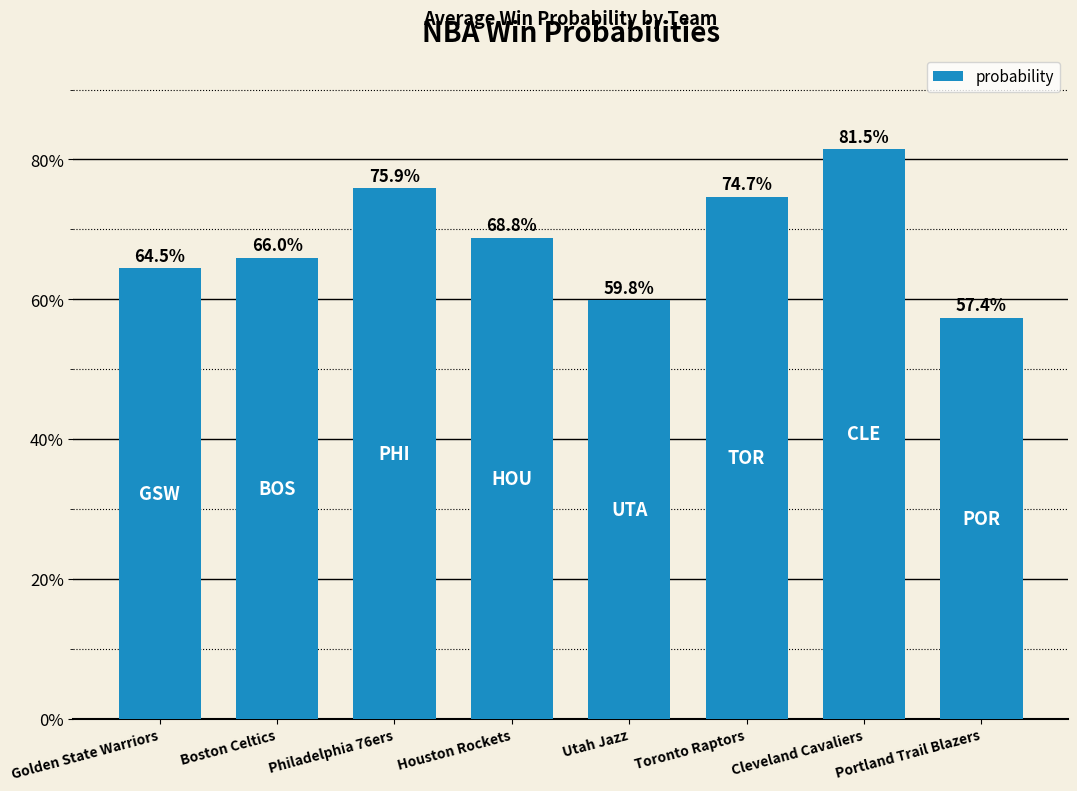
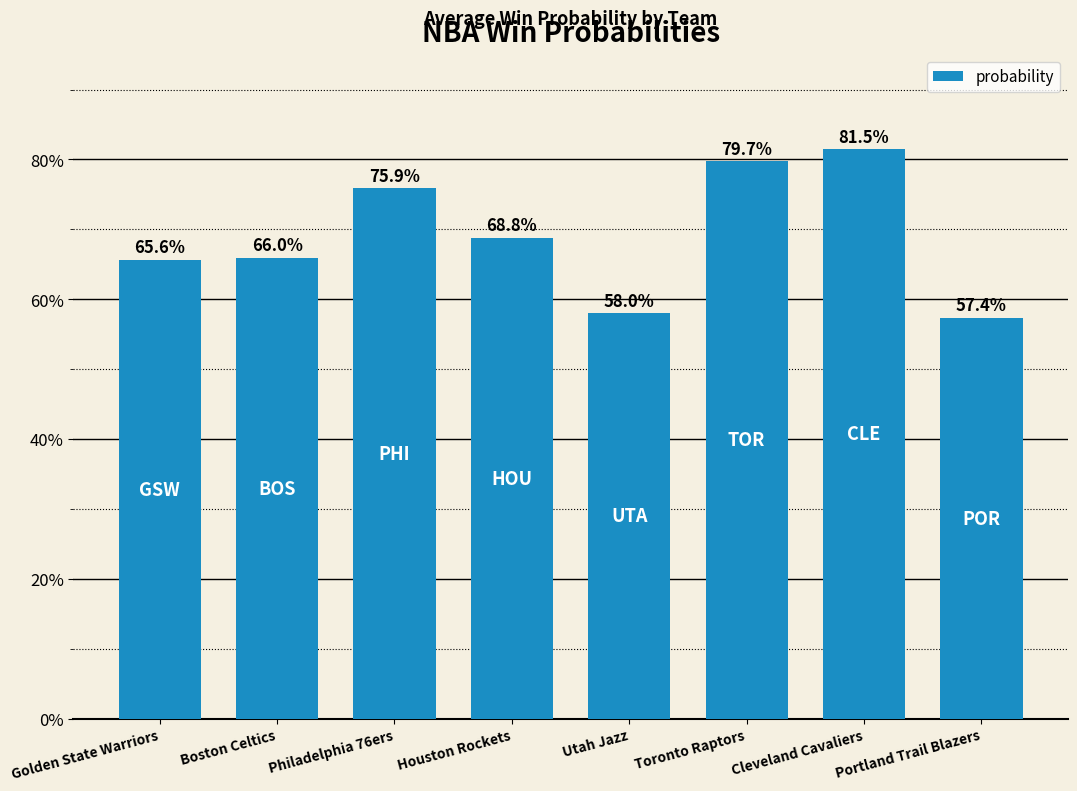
  {
-   "Golden State Warriors": "64.5%",
+   "Golden State Warriors": "65.6%",
    "Boston Celtics": "66.0%",
    "Philadelphia 76ers": "75.9%",
    "Houston Rockets": "68.8%",
-   "Utah Jazz": "59.8%",
-   "Toronto Raptors": "74.7%",
+   "Utah Jazz": "58.0%",
+   "Toronto Raptors": "79.7%",
    "Cleveland Cavaliers": "81.5%",
    "Portland Trail Blazers": "57.4%"
  }
